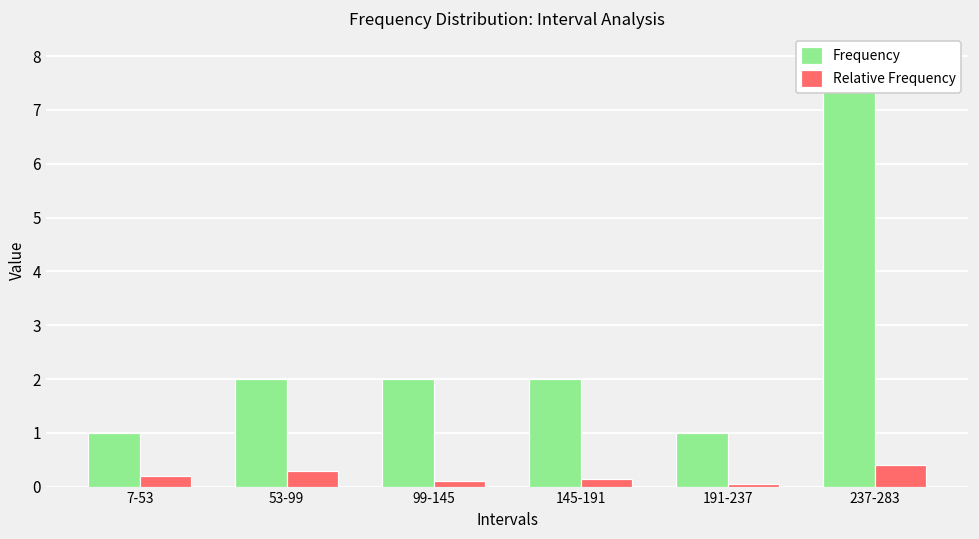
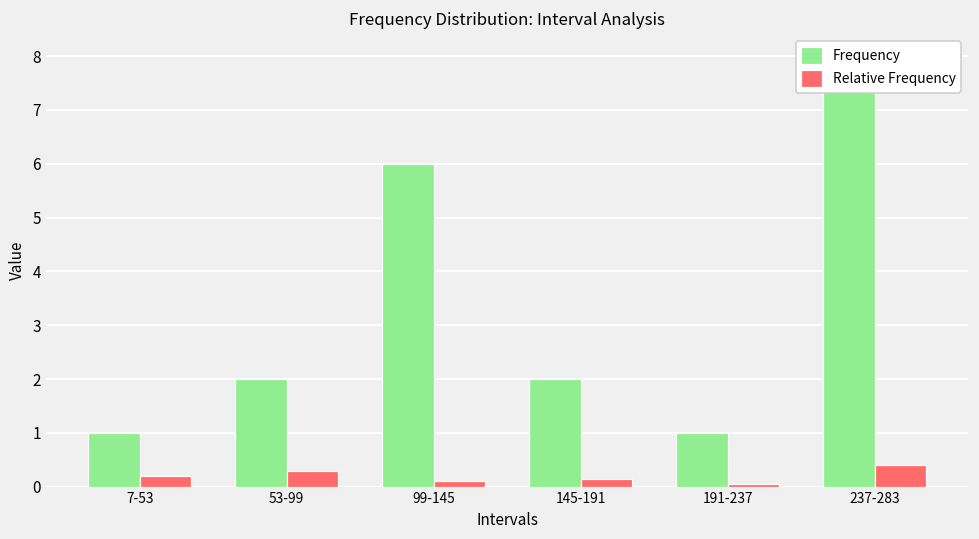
  {
    "Frequency": {
      "7-53": 1,
      "53-99": 2,
-     "99-145": 2,
+     "99-145": 6,
      "145-191": 2,
      "191-237": 1
    },
    "Relative Frequency": {
      "7-53": 0.2,
      "53-99": 0.3,
      "99-145": 0.1,
      "145-191": 0.2,
      "237-283": 0.4
    }
  }
